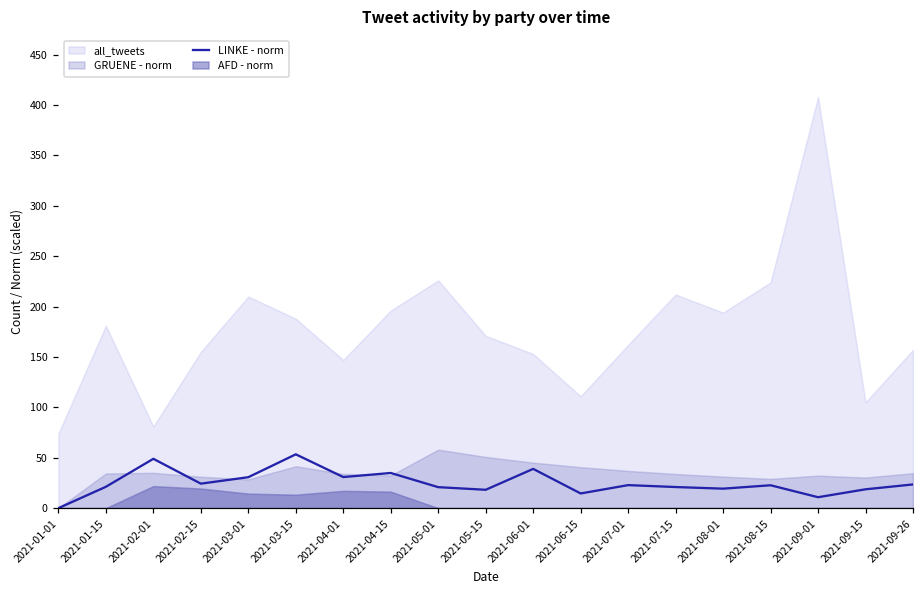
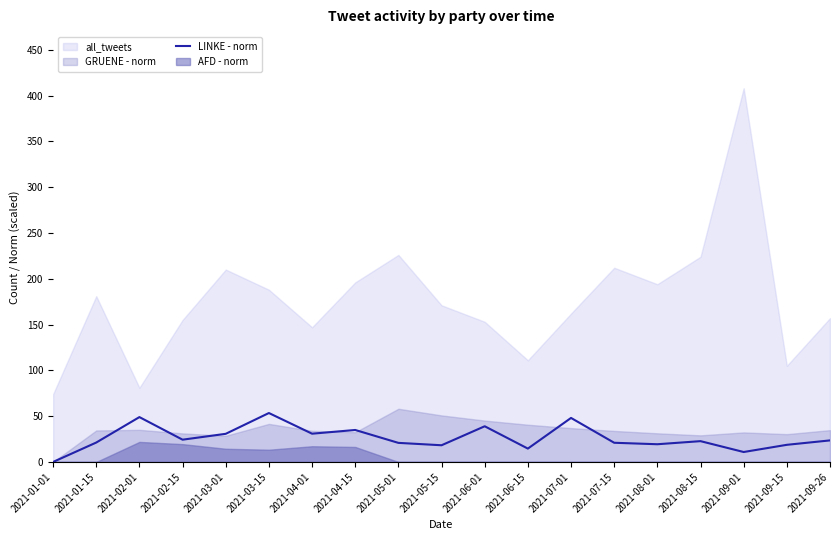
  {
    "LINKE - norm": {
      "2021-01-15": 20,
      "2021-02-01": 50,
      "2021-02-15": 20,
      "2021-03-15": 50,
      "2021-04-01": 30,
      "2021-05-01": 20,
      "2021-05-15": 20,
      "2021-06-01": 40,
      "2021-06-15": 10,
-     "2021-07-01": 20,
+     "2021-07-01": 50,
      "2021-07-15": 20,
      "2021-08-01": 20,
      "2021-08-15": 20,
      "2021-09-01": 10,
      "2021-09-15": 20,
      "2021-09-26": 20
    }
  }
